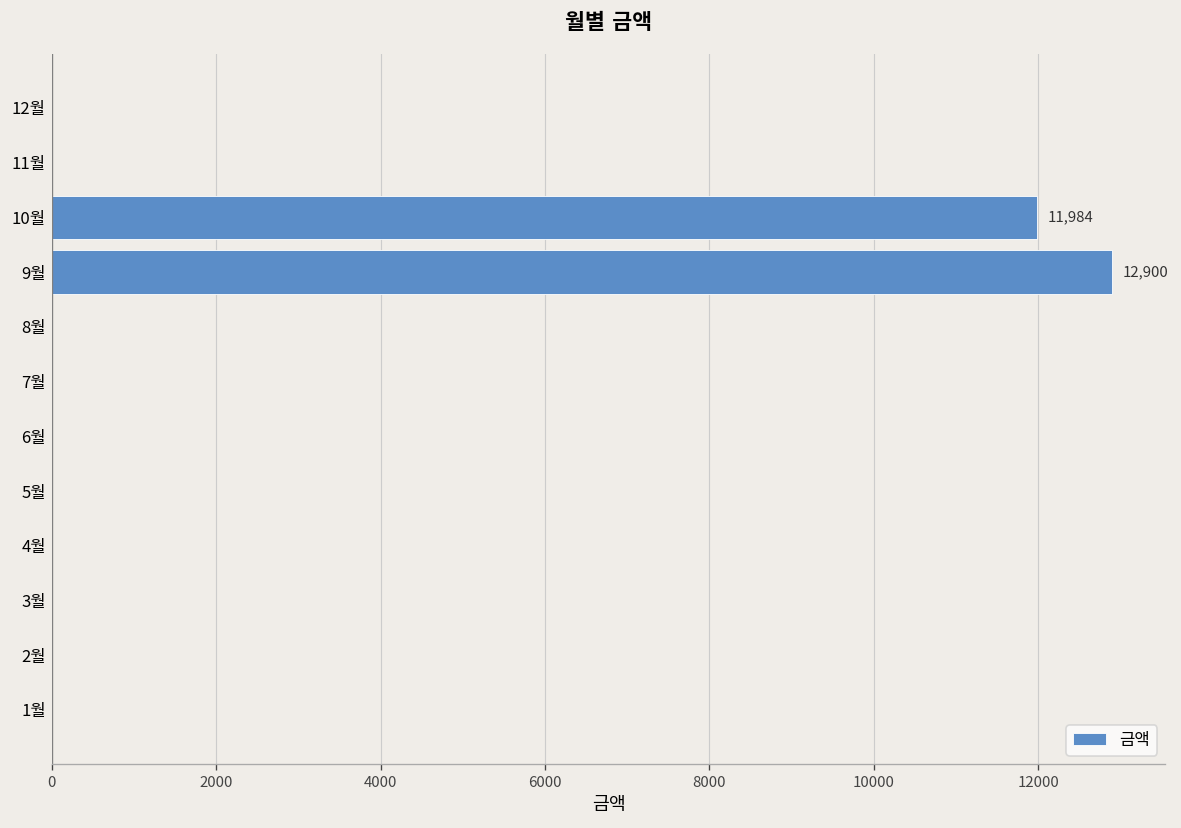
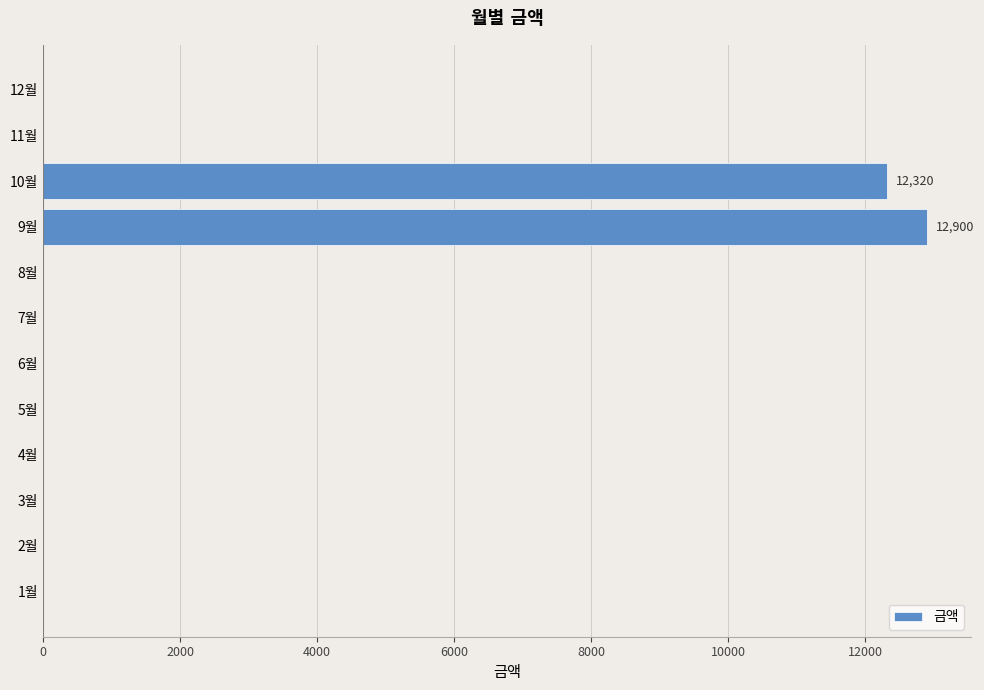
  {
-   "10월": "11,984",
+   "10월": "12,320",
    "9월": "12,900"
  }
